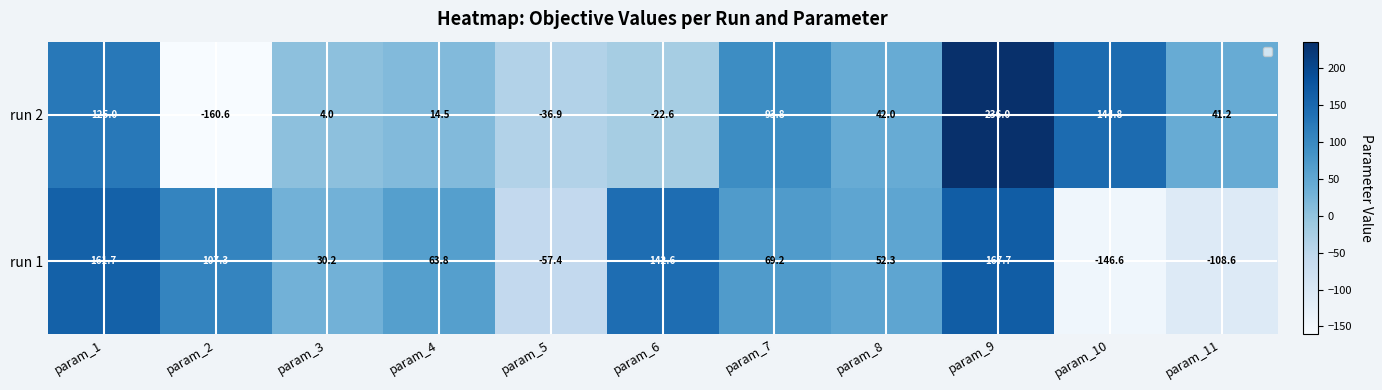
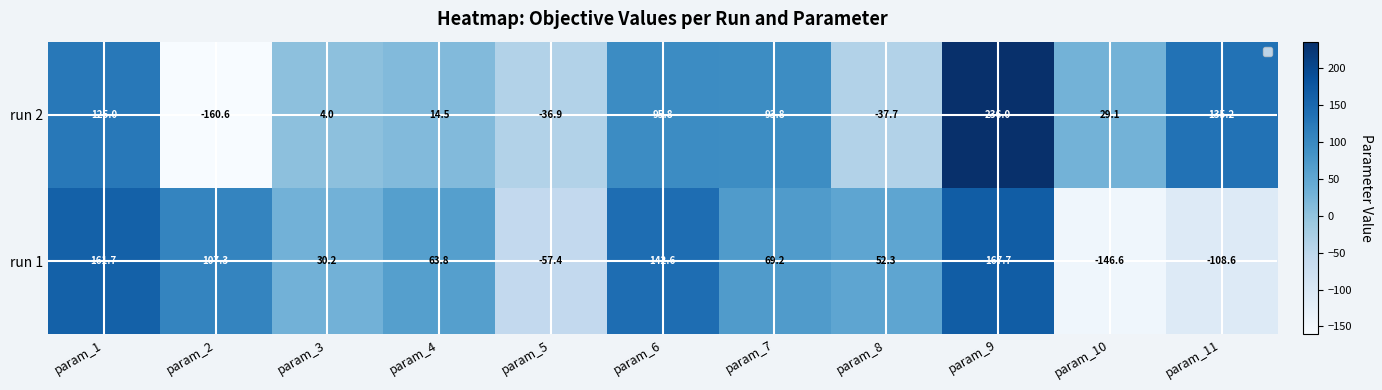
  {
    "run 2": {
      "param_1": 125.0,
      "param_2": -160.6,
      "param_3": 4.0,
      "param_4": 14.5,
      "param_5": -36.9,
-     "param_6": -22.6,
+     "param_6": 95.8,
      "param_7": 93.8,
-     "param_8": 42.0,
+     "param_8": -37.7,
      "param_9": 236.0,
-     "param_10": 144.8,
-     "param_11": 41.2
+     "param_10": 29.1,
+     "param_11": 135.2
    },
    "run 1": {
      "param_1": 161.7,
      "param_2": 107.3,
      "param_3": 30.2,
      "param_4": 63.8,
      "param_5": -57.4,
      "param_6": 142.6,
      "param_7": 69.2,
      "param_8": 52.3,
      "param_9": 167.7,
      "param_10": -146.6,
      "param_11": -108.6
    }
  }
